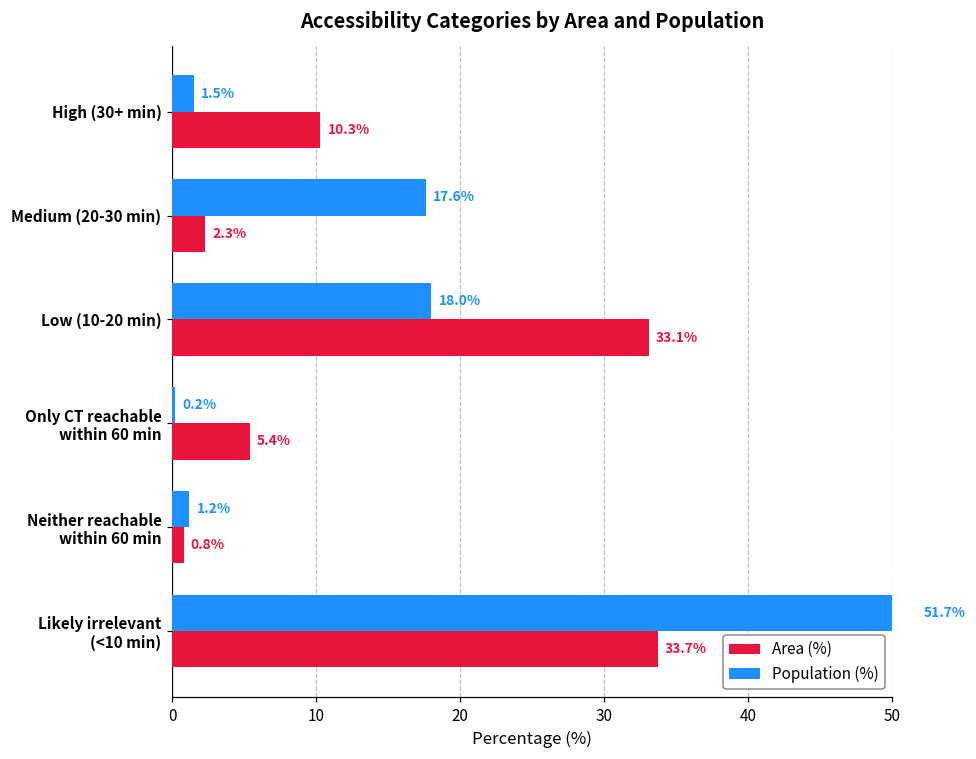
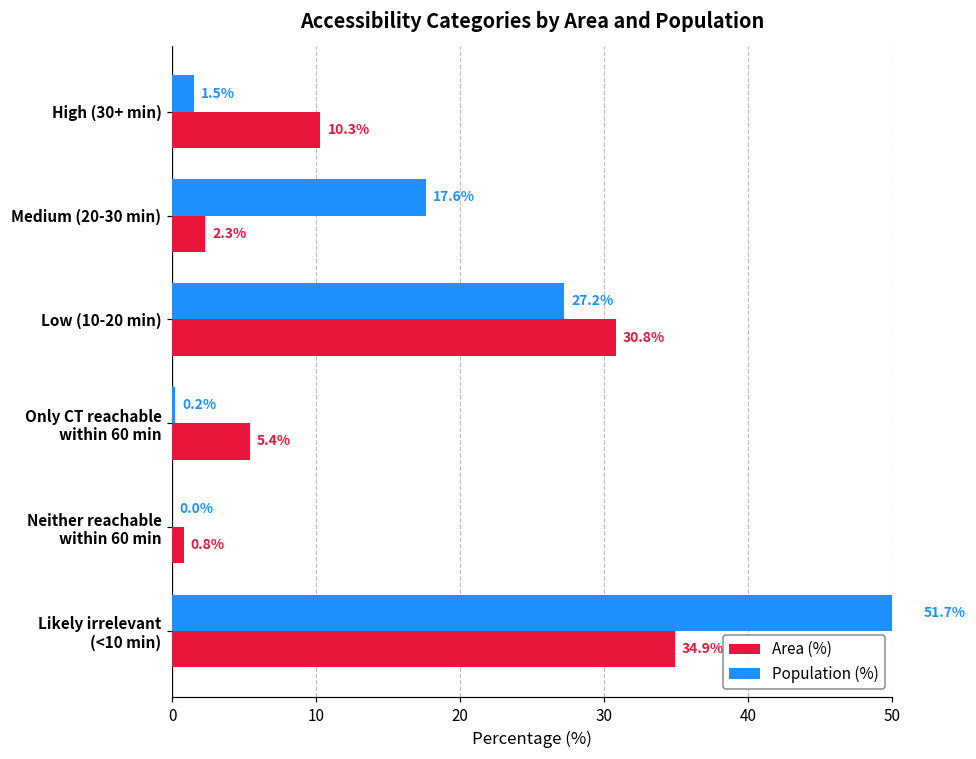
  {
    "Area (%)": {
      "High (30+ min)": "10.3%",
      "Medium (20-30 min)": "2.3%",
-     "Low (10-20 min)": "33.1%",
+     "Low (10-20 min)": "30.8%",
      "Only CT reachable within 60 min": "5.4%",
      "Neither reachable within 60 min": "0.8%",
-     "Likely irrelevant (<10 min)": "33.7%"
+     "Likely irrelevant (<10 min)": "34.9%"
    },
    "Population (%)": {
      "High (30+ min)": "1.5%",
      "Medium (20-30 min)": "17.6%",
-     "Low (10-20 min)": "18.0%",
+     "Low (10-20 min)": "27.2%",
      "Only CT reachable within 60 min": "0.2%",
-     "Neither reachable within 60 min": "1.2%"
+     "Neither reachable within 60 min": "0.0%"
    }
  }
